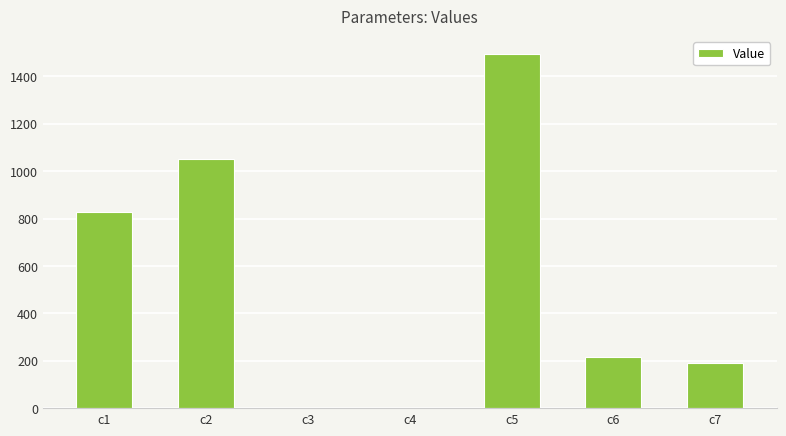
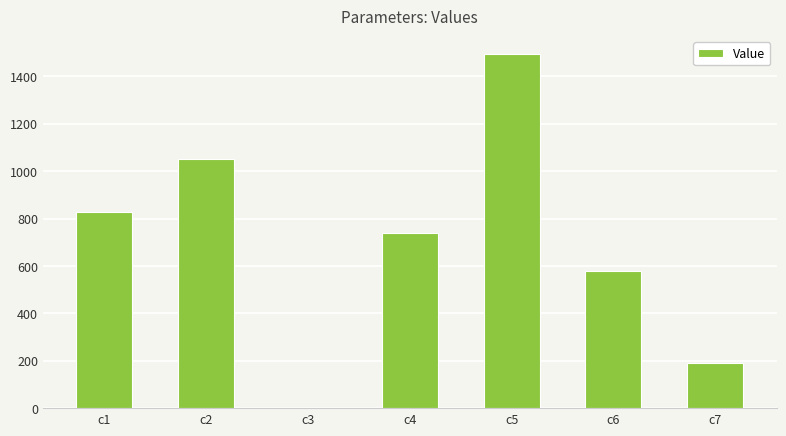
  {
    "c1": 830,
    "c2": 1050,
-   "c4": 0,
+   "c4": 740,
    "c5": 1490,
-   "c6": 220,
+   "c6": 580,
    "c7": 190
  }
